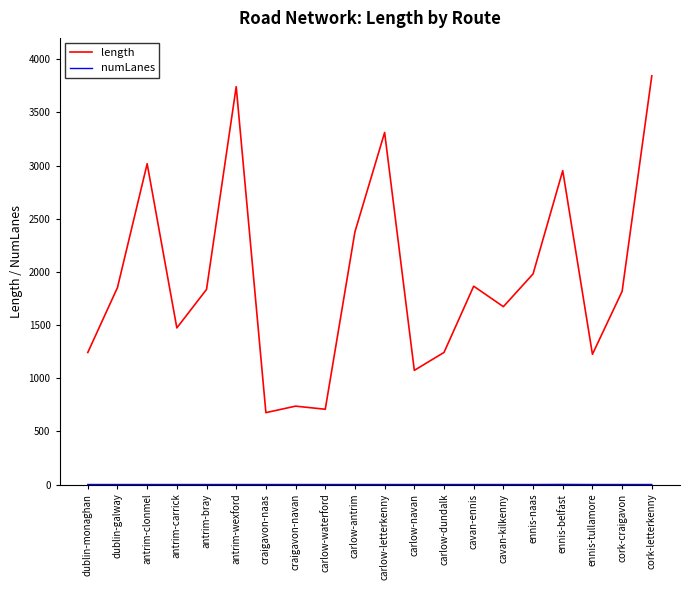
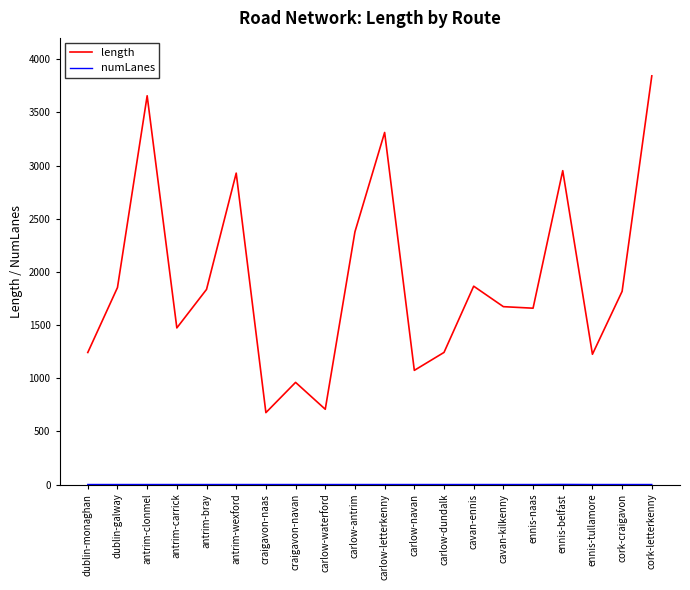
  {
    "length": {
      "dublin-monaghan": 1240,
      "dublin-galway": 1850,
-     "antrim-clonmel": 3020,
+     "antrim-clonmel": 3660,
      "antrim-carrick": 1470,
      "antrim-bray": 1830,
-     "antrim-wexford": 3740,
+     "antrim-wexford": 2930,
      "craigavon-naas": 680,
-     "craigavon-navan": 740,
+     "craigavon-navan": 960,
      "carlow-waterford": 710,
      "carlow-antrim": 2380,
      "carlow-letterkenny": 3310,
      "carlow-navan": 1070,
      "carlow-dundalk": 1240,
      "cavan-ennis": 1870,
      "cavan-kilkenny": 1670,
-     "ennis-naas": 1980,
+     "ennis-naas": 1660,
      "ennis-belfast": 2950,
      "ennis-tullamore": 1230,
      "cork-craigavon": 1820,
      "cork-letterkenny": 3840
    },
    "numLanes": {
      "dublin-monaghan": 0,
      "dublin-galway": 0,
      "antrim-clonmel": 0,
      "antrim-carrick": 0,
      "antrim-bray": 0,
      "antrim-wexford": 0,
      "craigavon-naas": 0,
      "craigavon-navan": 0,
      "carlow-waterford": 0,
      "carlow-antrim": 0,
      "carlow-letterkenny": 0,
      "carlow-navan": 0,
      "carlow-dundalk": 0,
      "cavan-ennis": 0,
      "cavan-kilkenny": 0,
      "ennis-naas": 0,
      "ennis-belfast": 0,
      "ennis-tullamore": 0,
      "cork-craigavon": 0,
      "cork-letterkenny": 0
    }
  }
